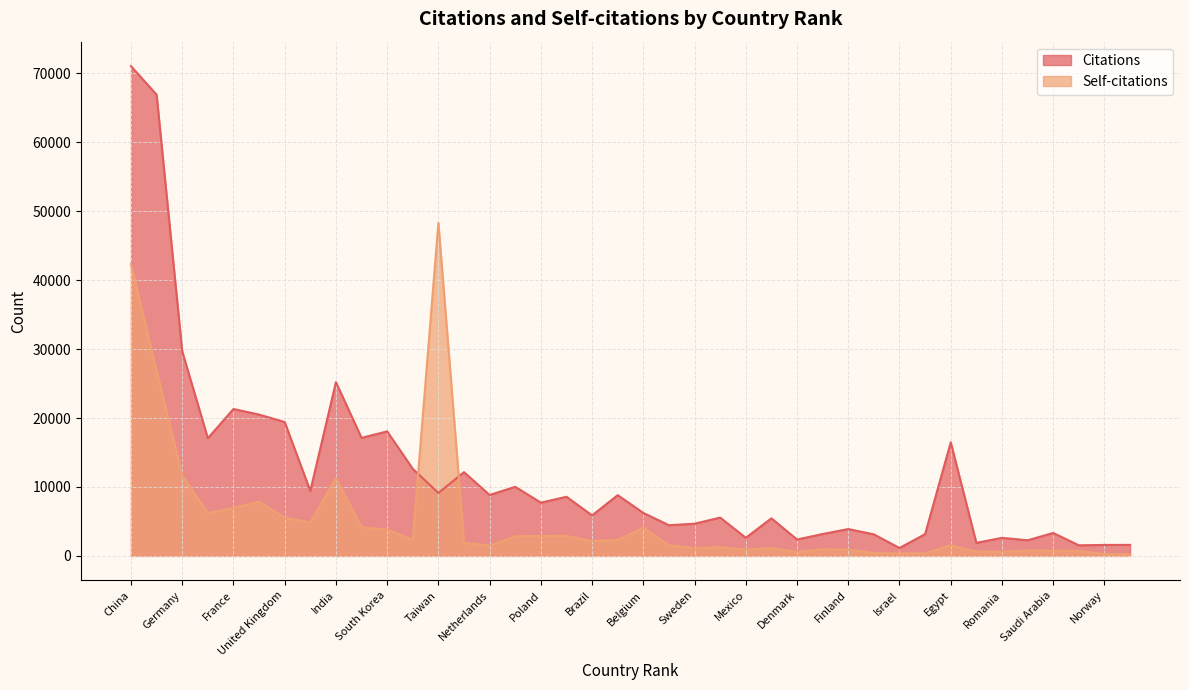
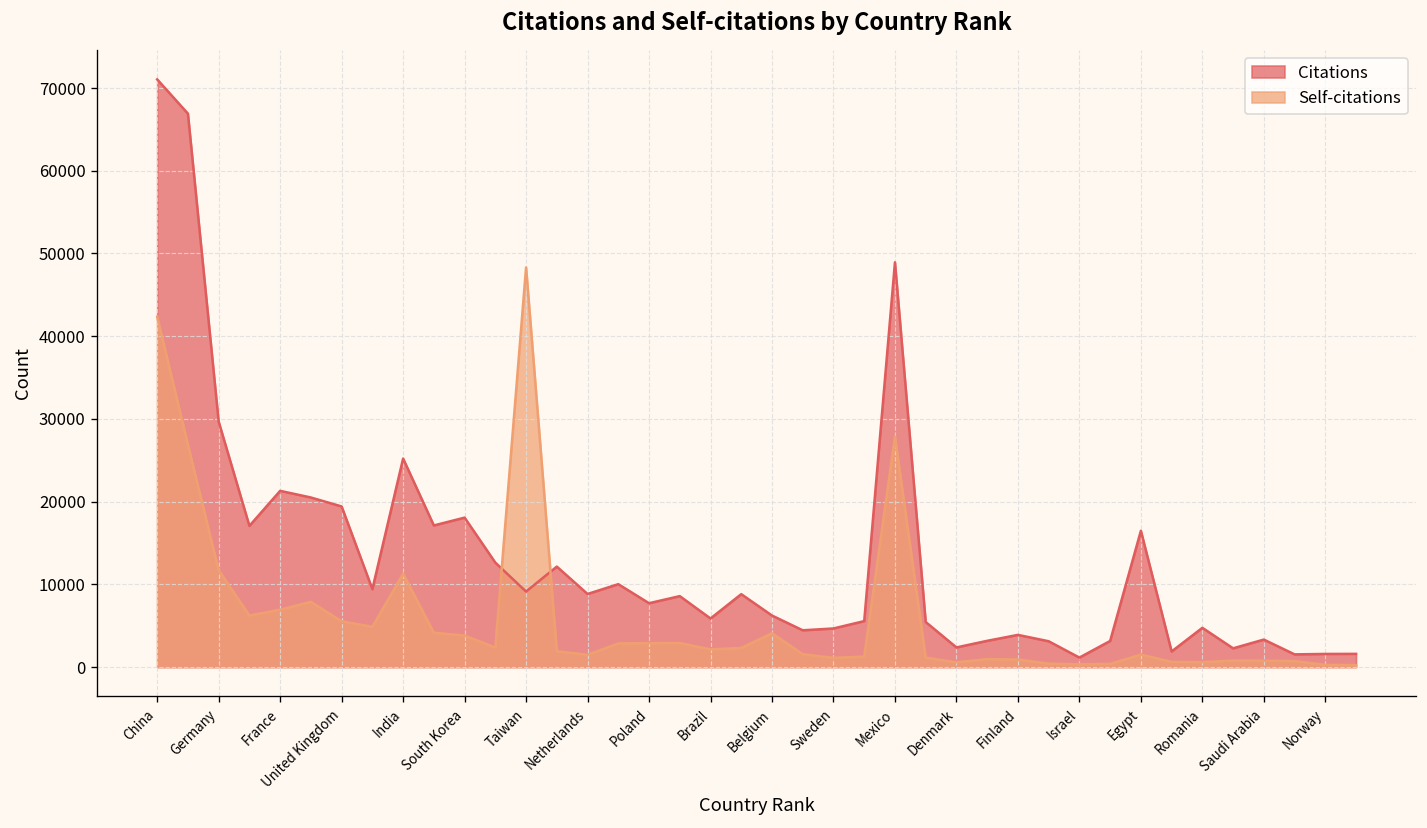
  {
    "Citations": {
      "China": 71000,
      "Germany": 30000,
      "France": 21000,
      "United Kingdom": 19000,
      "India": 25000,
      "South Korea": 18000,
      "Taiwan": 9000,
      "Netherlands": 9000,
      "Poland": 8000,
      "Brazil": 6000,
      "Belgium": 6000,
      "Sweden": 5000,
-     "Mexico": 3000,
+     "Mexico": 49000,
      "Denmark": 2000,
      "Finland": 4000,
      "Israel": 1000,
      "Egypt": 16000,
-     "Romania": 3000,
+     "Romania": 5000,
      "Saudi Arabia": 3000,
      "Norway": 2000
    },
    "Self-citations": {
      "China": 42000,
      "Germany": 12000,
      "France": 7000,
      "United Kingdom": 6000,
      "India": 11000,
      "South Korea": 4000,
      "Taiwan": 48000,
      "Netherlands": 1000,
      "Poland": 3000,
      "Brazil": 2000,
      "Belgium": 4000,
      "Sweden": 1000,
-     "Mexico": 1000,
+     "Mexico": 28000,
      "Denmark": 1000,
      "Finland": 1000,
      "Israel": 0,
      "Egypt": 2000,
      "Romania": 1000,
      "Saudi Arabia": 1000,
      "Norway": 0
    }
  }
